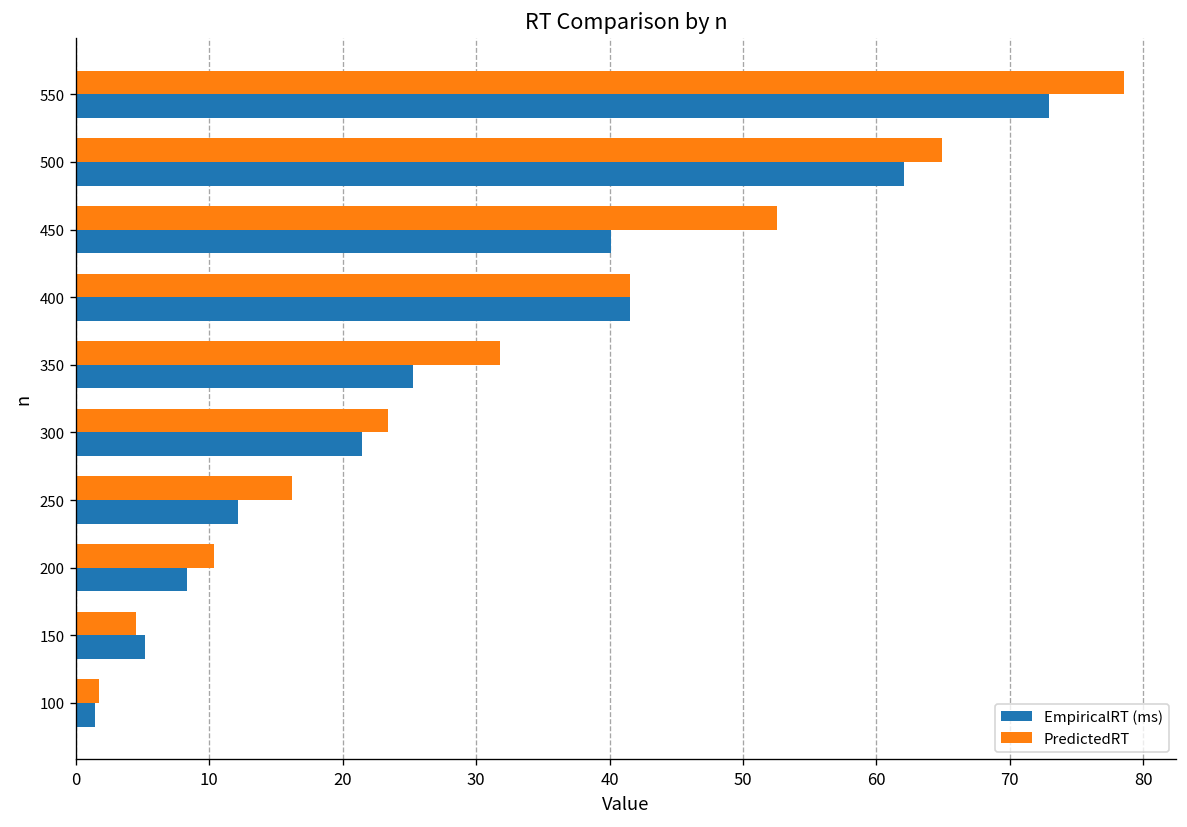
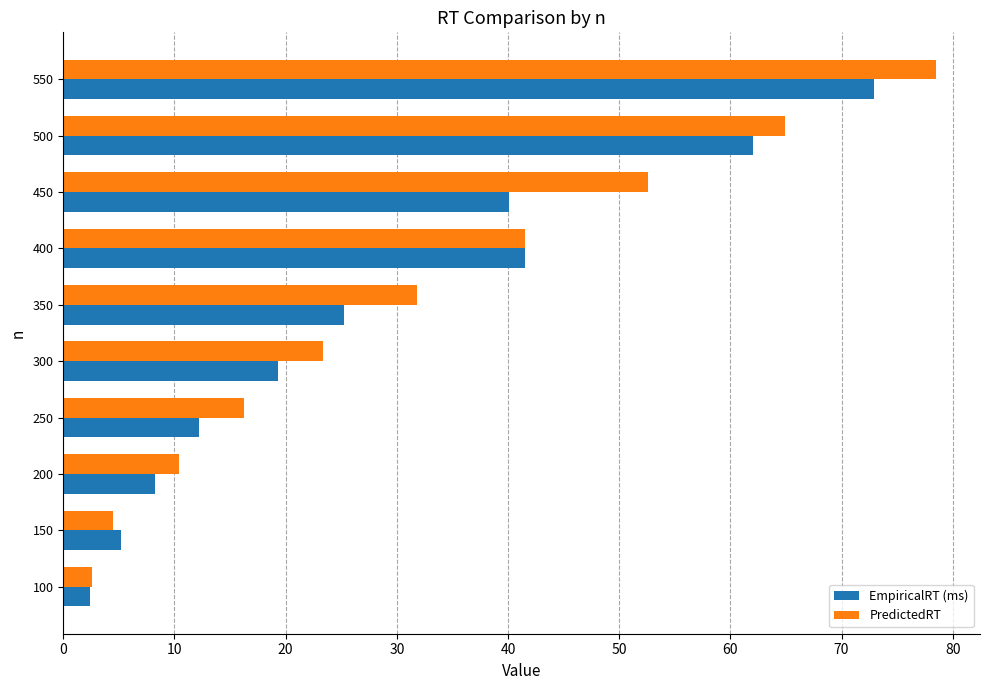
  {
    "EmpiricalRT (ms)": {
      "550": 72.9,
      "500": 62.0,
      "450": 40.1,
      "400": 41.5,
      "350": 25.3,
-     "300": 21.4,
+     "300": 19.3,
      "250": 12.2,
      "200": 8.3,
      "150": 5.2,
-     "100": 1.4
+     "100": 2.4
    },
    "PredictedRT": {
      "550": 78.5,
      "500": 64.9,
      "450": 52.6,
      "400": 41.5,
      "350": 31.8,
      "300": 23.4,
      "250": 16.2,
      "200": 10.4,
      "150": 4.5,
-     "100": 1.7
+     "100": 2.6
    }
  }
